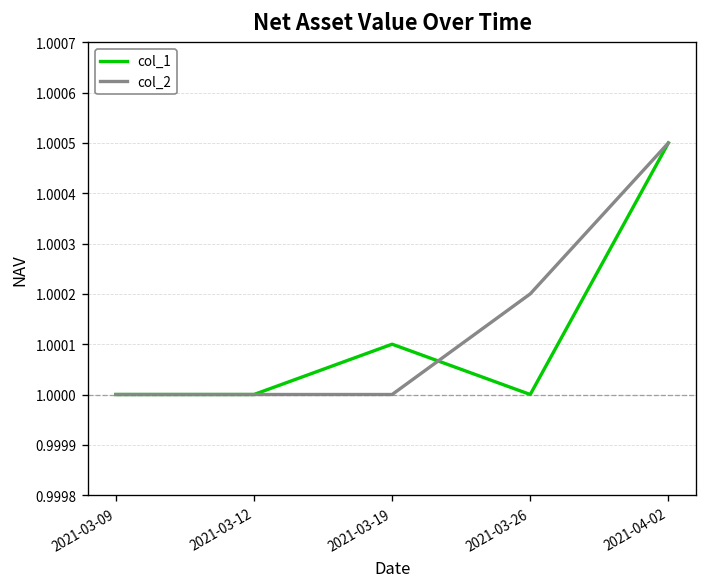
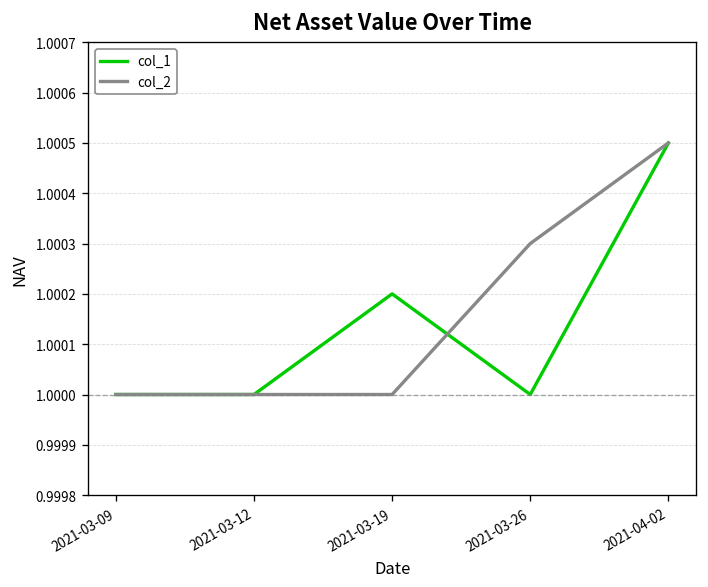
  {
    "col_1": {
-     "2021-03-19": 1.0001,
+     "2021-03-19": 1.0002,
      "2021-03-26": 1.0000
    },
    "col_2": {
      "2021-03-19": 1.0000,
-     "2021-03-26": 1.0002
+     "2021-03-26": 1.0003
    }
  }
